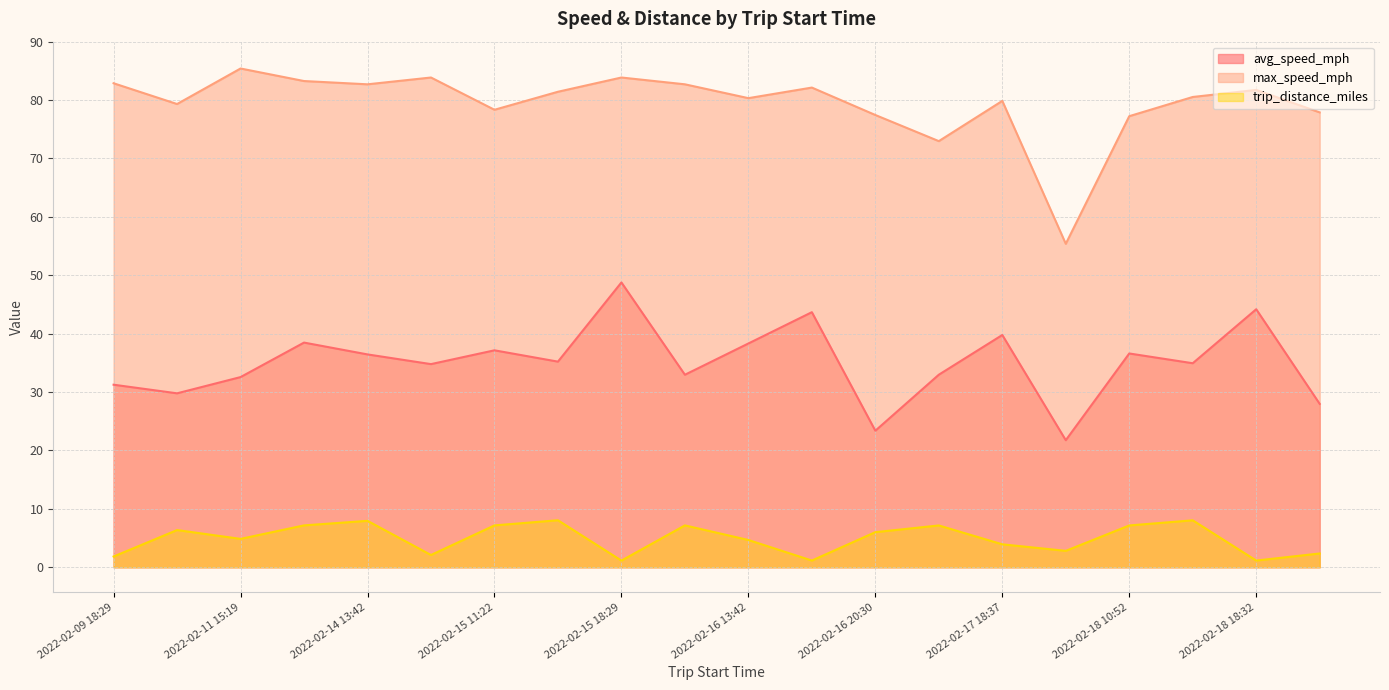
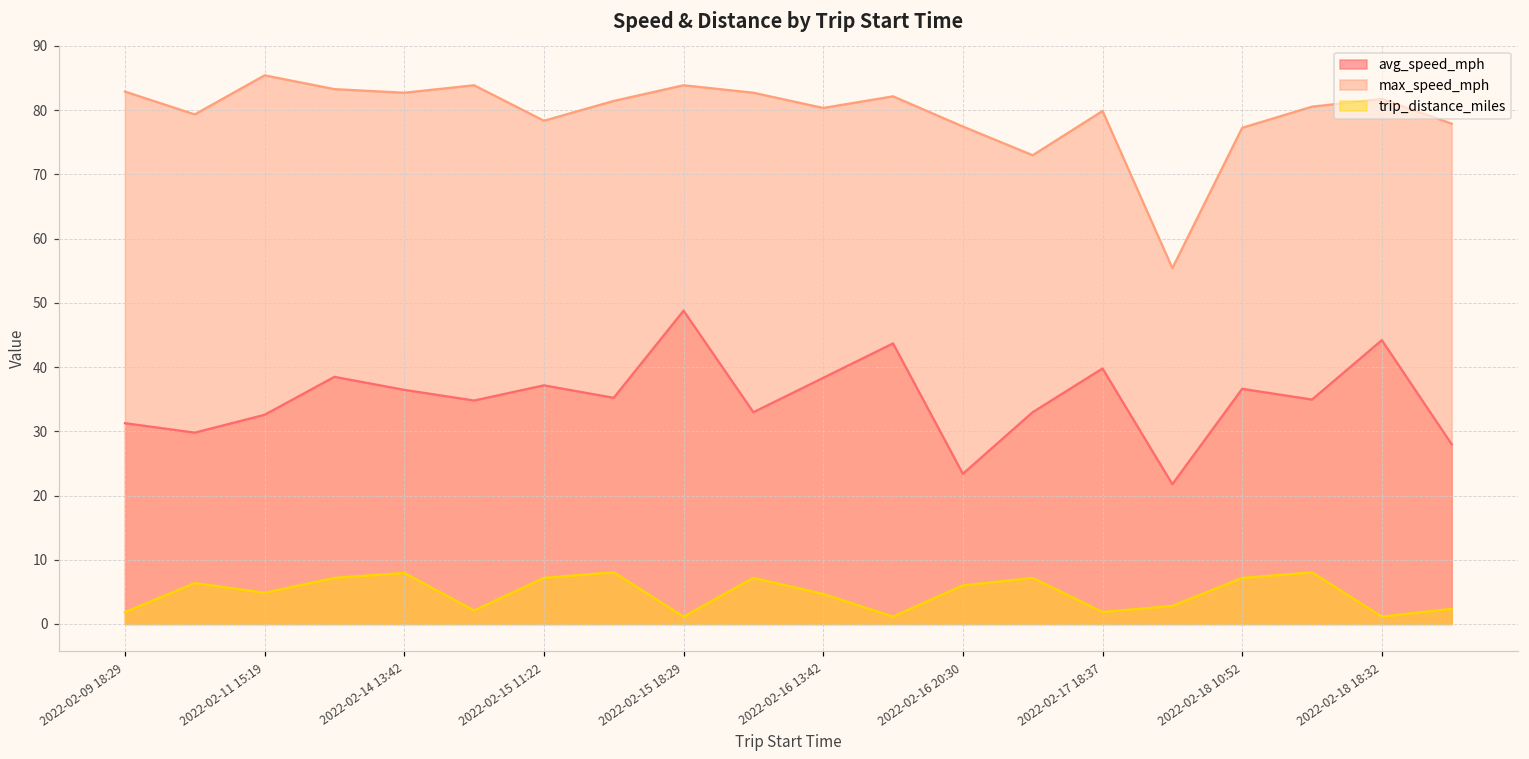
  {
    "trip_distance_miles": {
      "2022-02-16 13:42": 5,
-     "2022-02-17 18:37": 4,
+     "2022-02-17 18:37": 2,
      "2022-02-18 18:32": 1
    }
  }
